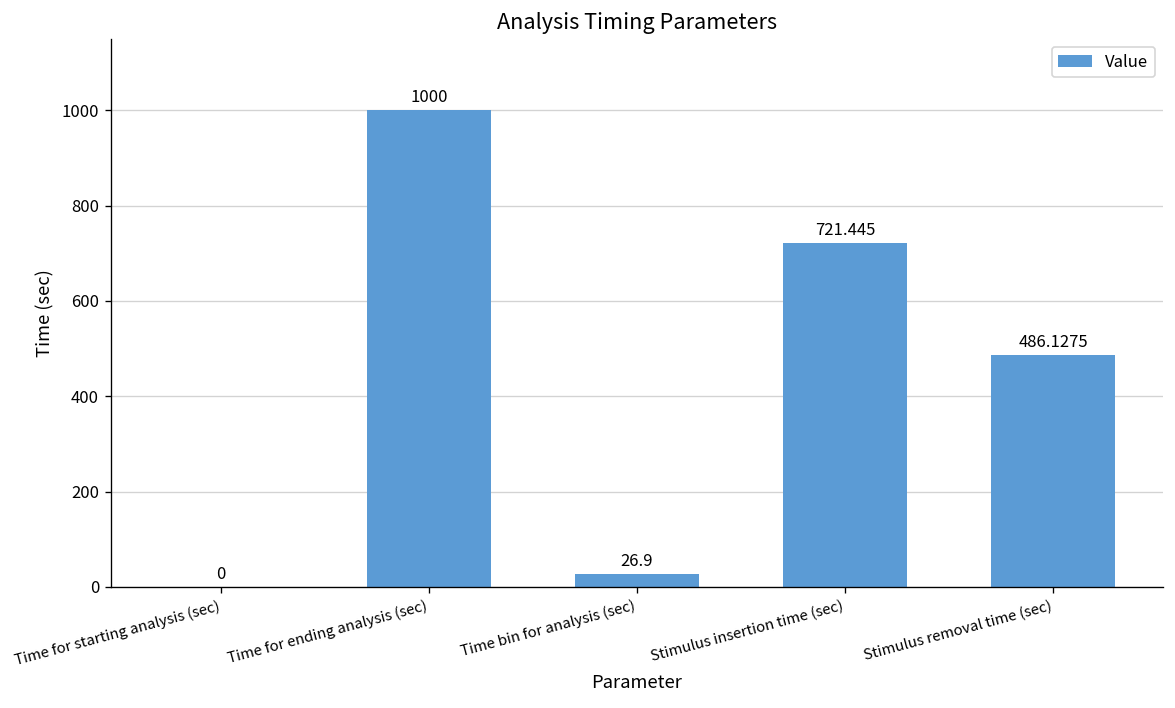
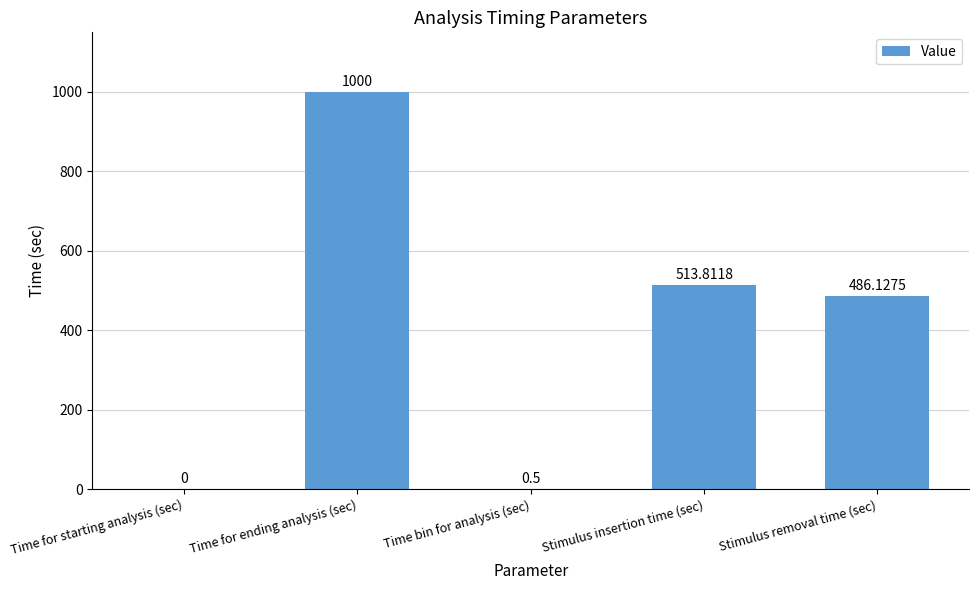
  {
    "Time for starting analysis (sec)": 0,
    "Time for ending analysis (sec)": 1000,
-   "Time bin for analysis (sec)": 26.9,
-   "Stimulus insertion time (sec)": 721.445,
+   "Time bin for analysis (sec)": 0.5,
+   "Stimulus insertion time (sec)": 513.8118,
    "Stimulus removal time (sec)": 486.1275
  }
